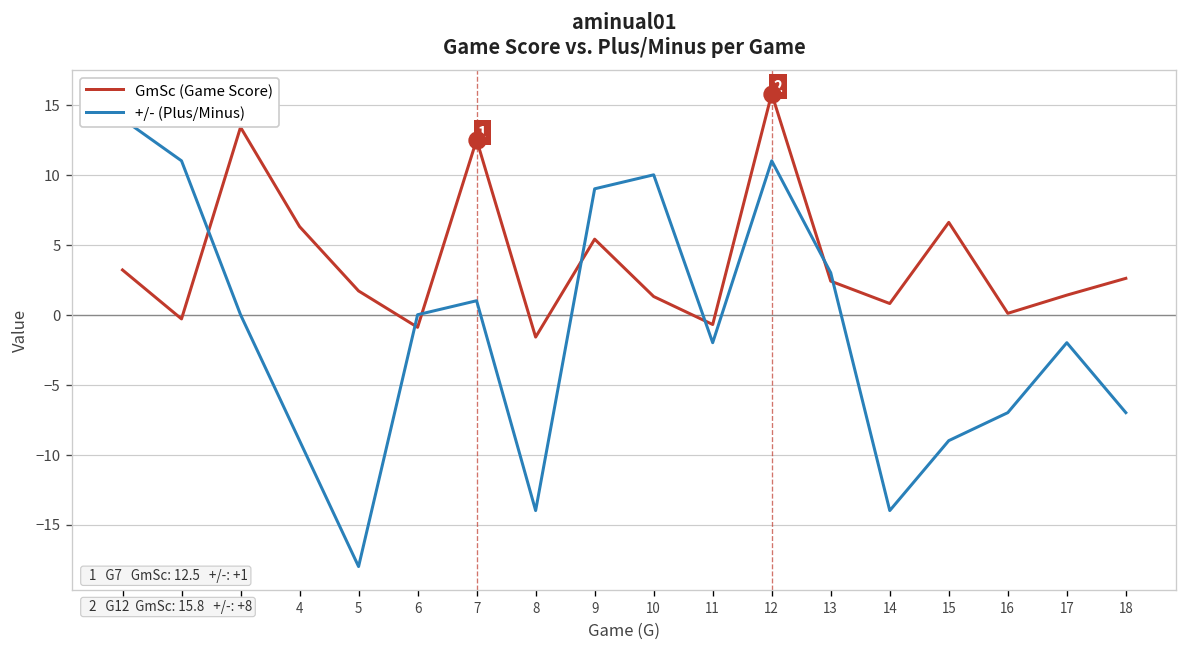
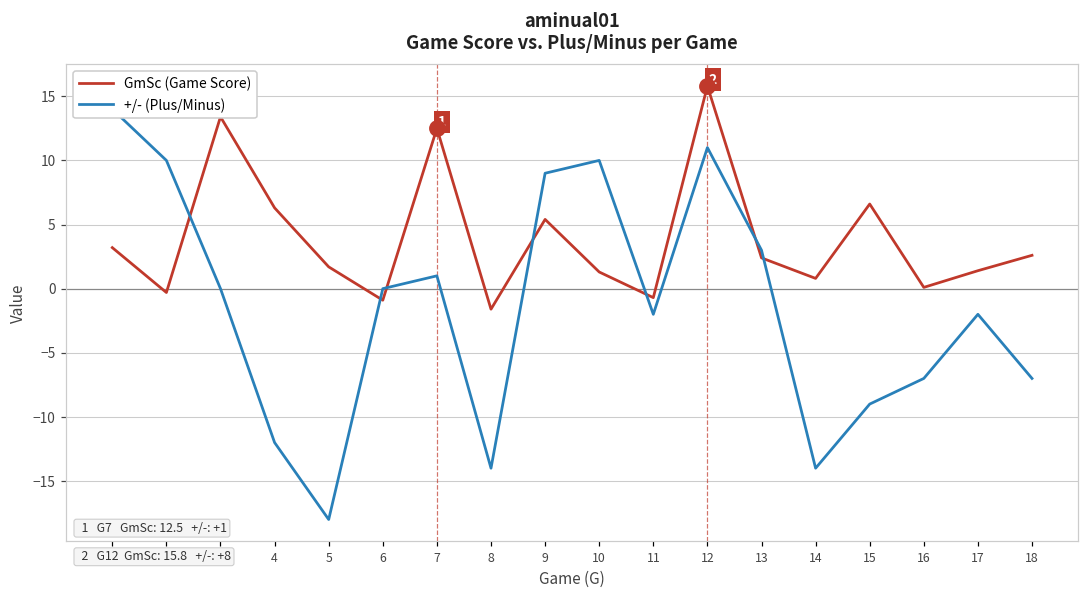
  {
    "+/- (Plus/Minus)": {
-     "2": 11,
+     "2": 10,
      "3": 0,
-     "4": -9,
+     "4": -12,
      "5": -18,
      "6": 0,
      "7": 1,
      "8": -14,
      "9": 9,
      "10": 10,
      "11": -2,
      "12": 11,
      "13": 3,
      "14": -14,
      "15": -9,
      "16": -7,
      "17": -2,
      "18": -7
    }
  }
